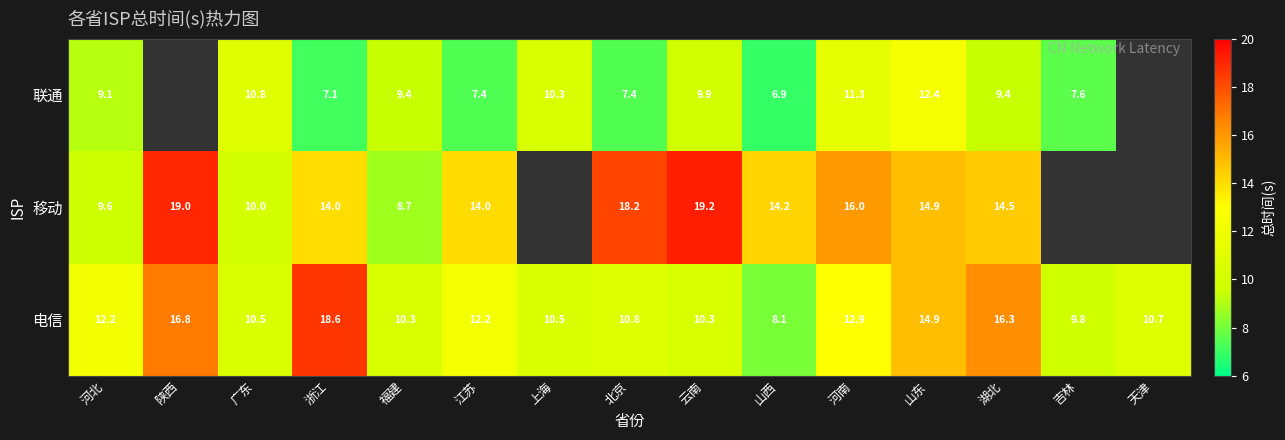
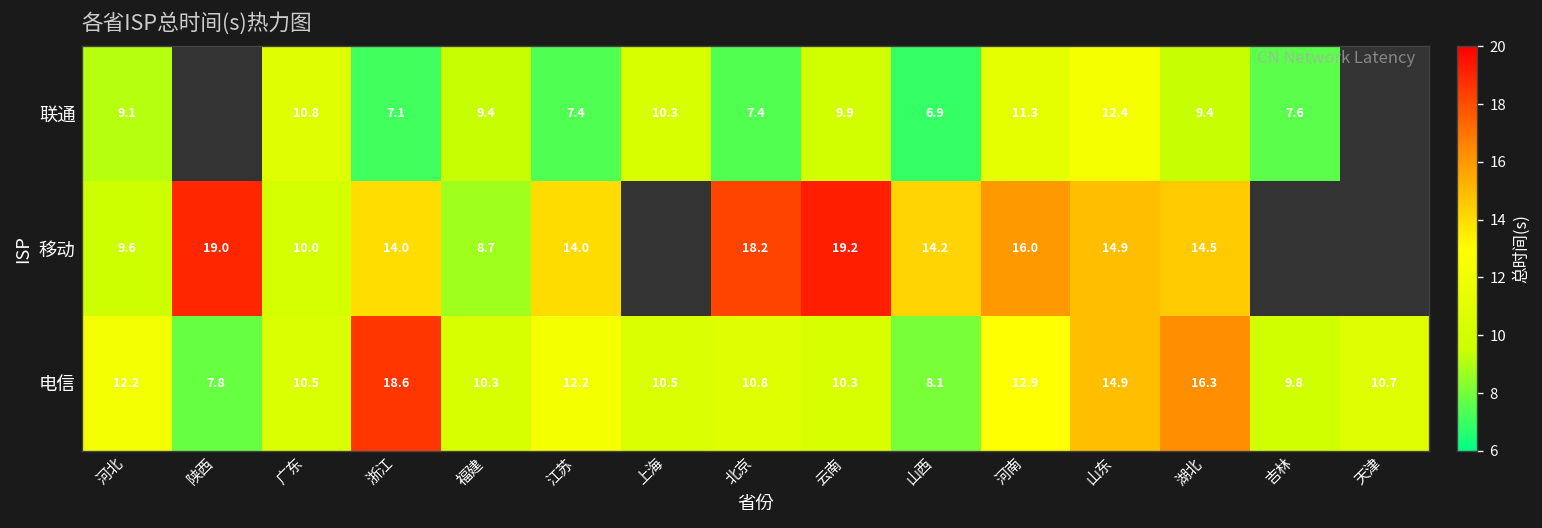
  {
    "联通": {
      "河北": 9.1,
      "广东": 10.8,
      "浙江": 7.1,
      "福建": 9.4,
      "江苏": 7.4,
      "上海": 10.3,
      "北京": 7.4,
      "云南": 9.9,
      "山西": 6.9,
      "河南": 11.3,
      "山东": 12.4,
      "湖北": 9.4
    },
    "移动": {
      "河北": 9.6,
      "陕西": 19.0,
      "广东": 10.0,
      "浙江": 14.0,
      "福建": 8.7,
      "江苏": 14.0,
      "北京": 18.2,
      "云南": 19.2,
      "山西": 14.2,
      "河南": 16.0,
      "山东": 14.9,
      "湖北": 14.5
    },
    "电信": {
      "河北": 12.2,
-     "陕西": 16.8,
+     "陕西": 7.8,
      "广东": 10.5,
      "浙江": 18.6,
      "福建": 10.3,
      "江苏": 12.2,
      "上海": 10.5,
      "北京": 10.8,
      "云南": 10.3,
      "山西": 8.1,
      "河南": 12.9,
      "山东": 14.9,
      "湖北": 16.3,
      "吉林": 9.8,
      "天津": 10.7
    }
  }
